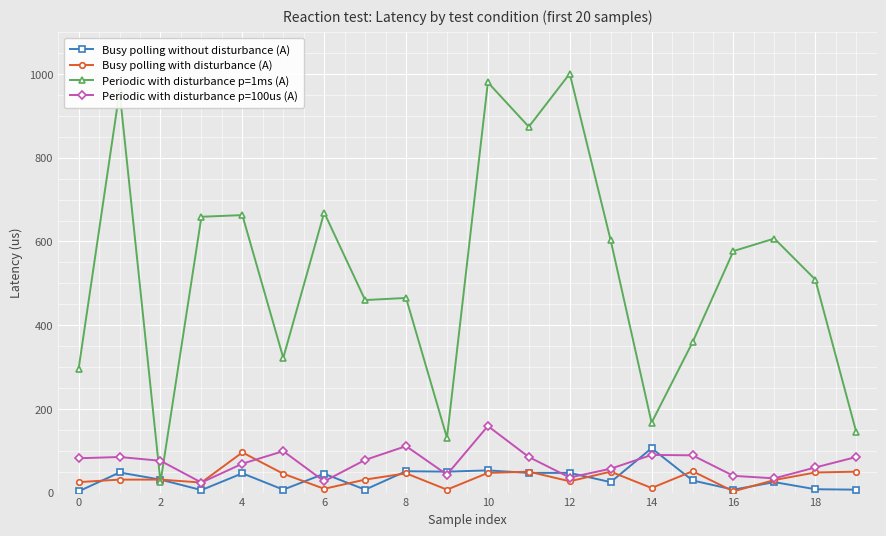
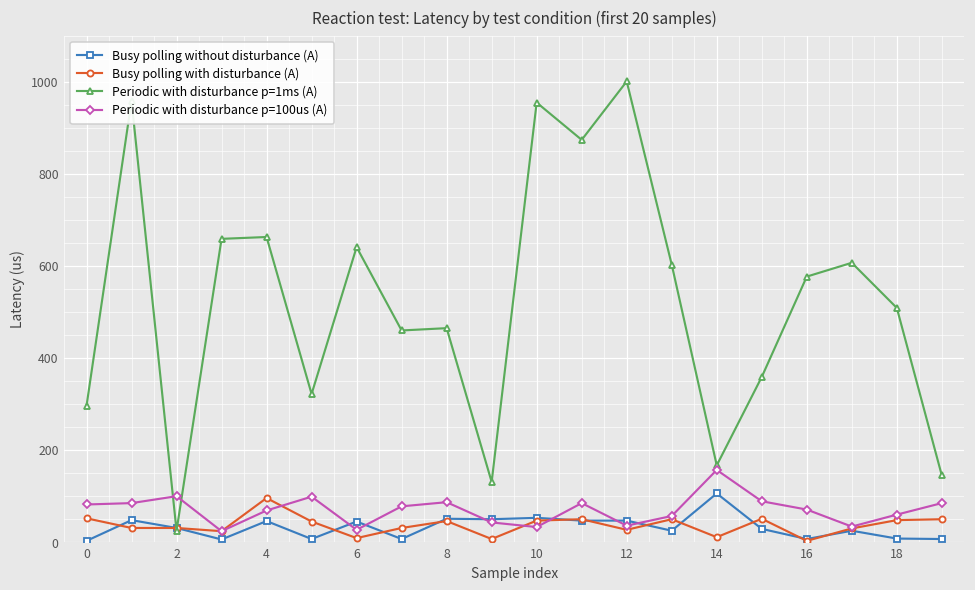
  {
    "Busy polling without disturbance (A)": {
      "0": 0,
      "4": 50,
      "6": 50,
      "12": 50,
      "14": 110,
      "18": 10
    },
    "Busy polling with disturbance (A)": {
-     "0": 30,
+     "0": 50,
      "4": 100,
      "6": 10,
      "12": 30,
      "14": 10,
      "18": 50
    },
    "Periodic with disturbance p=1ms (A)": {
      "0": 300,
      "4": 660,
-     "6": 670,
+     "6": 640,
      "8": 470,
-     "10": 980,
+     "10": 960,
      "12": 1000,
      "14": 170,
      "16": 580,
      "18": 510
    },
    "Periodic with disturbance p=100us (A)": {
      "0": 80,
-     "2": 80,
+     "2": 100,
      "4": 70,
      "6": 30,
-     "8": 110,
-     "10": 160,
+     "8": 90,
+     "10": 30,
      "12": 40,
-     "14": 90,
-     "16": 40,
+     "14": 160,
+     "16": 70,
      "18": 60
    }
  }
